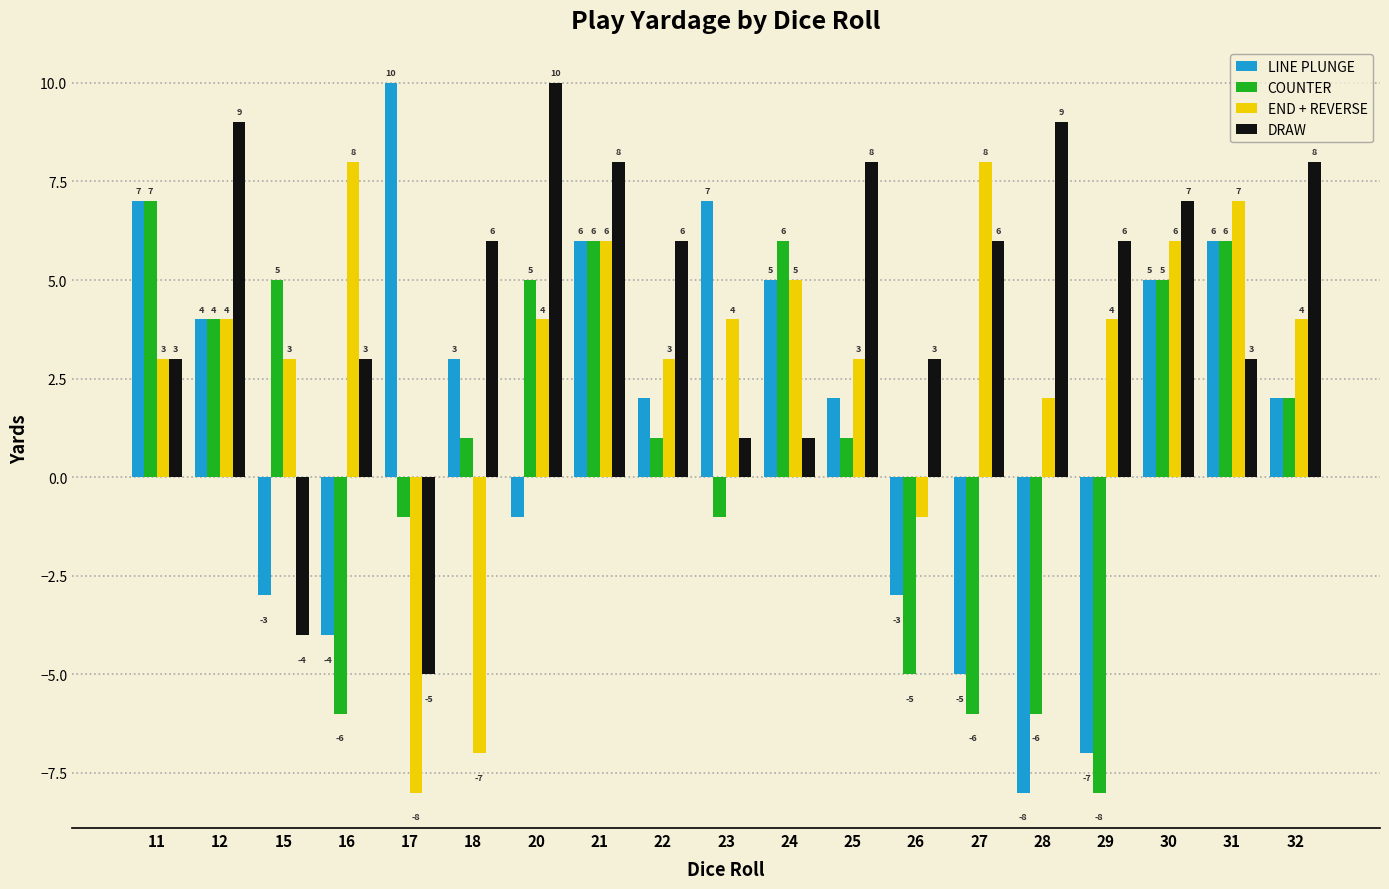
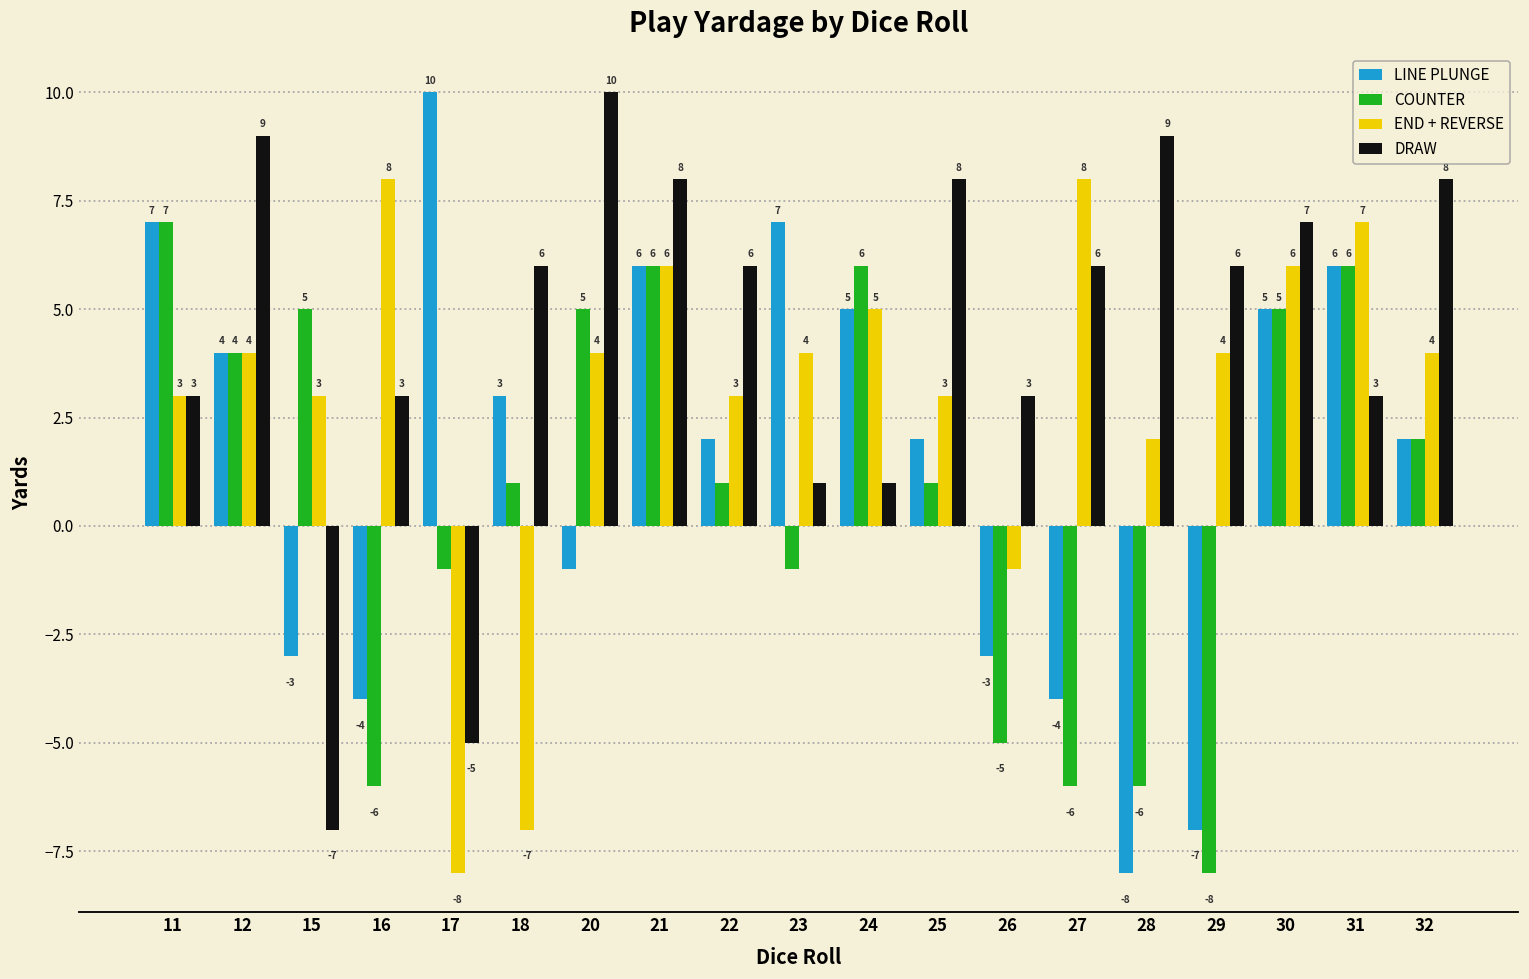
  {
    "LINE PLUNGE": {
      "11": 7,
      "12": 4,
      "15": -3,
      "16": -4,
      "17": 10,
      "18": 3,
      "21": 6,
      "23": 7,
      "24": 5,
      "26": -3,
-     "27": -5,
+     "27": -4,
      "28": -8,
      "29": -7,
      "30": 5,
      "31": 6
    },
    "COUNTER": {
      "11": 7,
      "12": 4,
      "15": 5,
      "16": -6,
      "20": 5,
      "21": 6,
      "24": 6,
      "26": -5,
      "27": -6,
      "28": -6,
      "29": -8,
      "30": 5,
      "31": 6
    },
    "END + REVERSE": {
      "11": 3,
      "12": 4,
      "15": 3,
      "16": 8,
      "17": -8,
      "18": -7,
      "20": 4,
      "21": 6,
      "22": 3,
      "23": 4,
      "24": 5,
      "25": 3,
      "27": 8,
      "29": 4,
      "30": 6,
      "31": 7,
      "32": 4
    },
    "DRAW": {
      "11": 3,
      "12": 9,
-     "15": -4,
+     "15": -7,
      "16": 3,
      "17": -5,
      "18": 6,
      "20": 10,
      "21": 8,
      "22": 6,
      "25": 8,
      "26": 3,
      "27": 6,
      "28": 9,
      "29": 6,
      "30": 7,
      "31": 3,
      "32": 8
    }
  }
